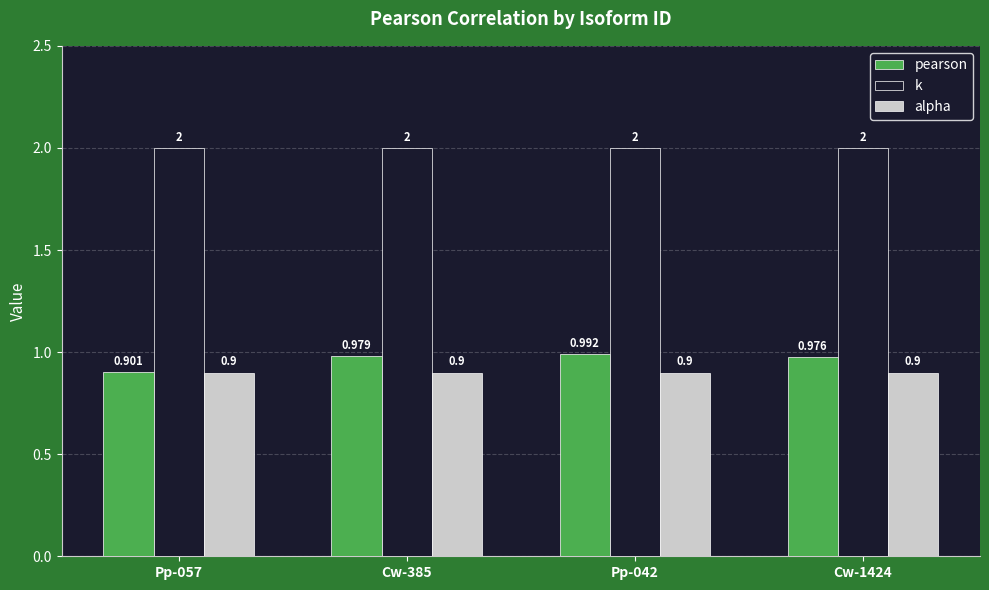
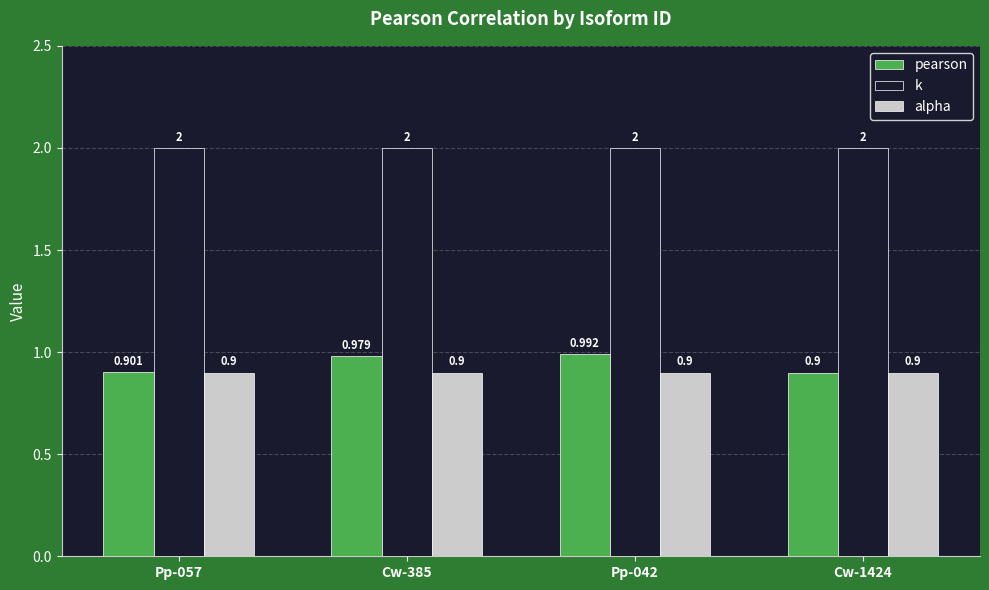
  {
    "pearson": {
      "Pp-057": 0.901,
      "Cw-385": 0.979,
      "Pp-042": 0.992,
-     "Cw-1424": 0.976
+     "Cw-1424": 0.9
    },
    "k": {
      "Pp-057": 2,
      "Cw-385": 2,
      "Pp-042": 2,
      "Cw-1424": 2
    },
    "alpha": {
      "Pp-057": 0.9,
      "Cw-385": 0.9,
      "Pp-042": 0.9,
      "Cw-1424": 0.9
    }
  }
